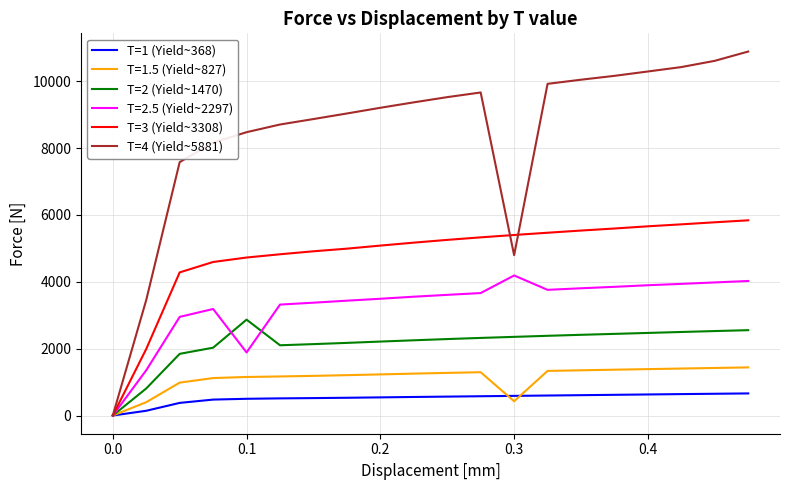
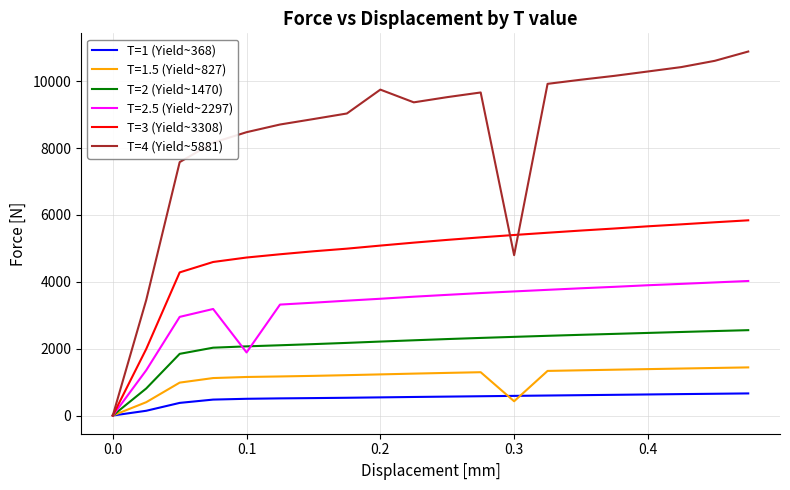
  {
    "T=1 (Yield~368)": {
      "0.1": 500,
      "0.2": 500,
      "0.3": 600,
      "0.4": 600
    },
    "T=1.5 (Yield~827)": {
      "0.1": 1200,
      "0.2": 1200,
      "0.3": 400,
      "0.4": 1400
    },
    "T=2 (Yield~1470)": {
-     "0.1": 2900,
+     "0.1": 2100,
      "0.2": 2200,
      "0.3": 2400,
      "0.4": 2500
    },
    "T=2.5 (Yield~2297)": {
      "0.1": 1900,
      "0.2": 3500,
-     "0.3": 4200,
+     "0.3": 3700,
      "0.4": 3900
    },
    "T=3 (Yield~3308)": {
      "0.1": 4700,
      "0.2": 5100,
      "0.3": 5400,
      "0.4": 5700
    },
    "T=4 (Yield~5881)": {
      "0.1": 8500,
-     "0.2": 9200,
+     "0.2": 9700,
      "0.3": 4800,
      "0.4": 10300
    }
  }
